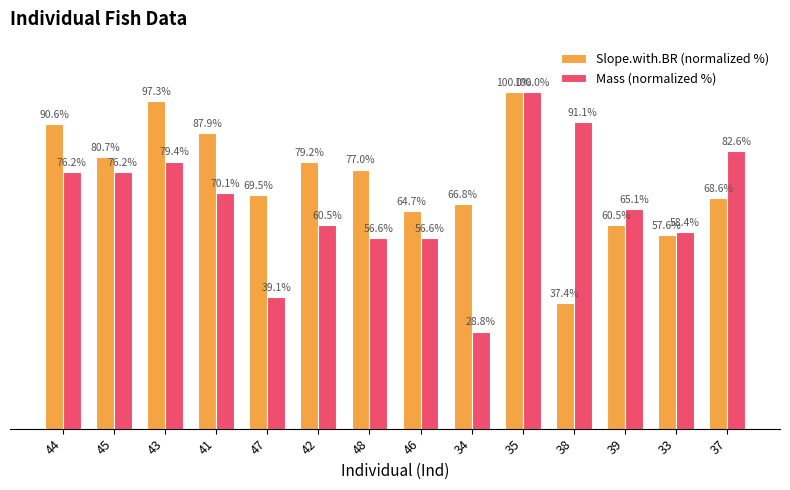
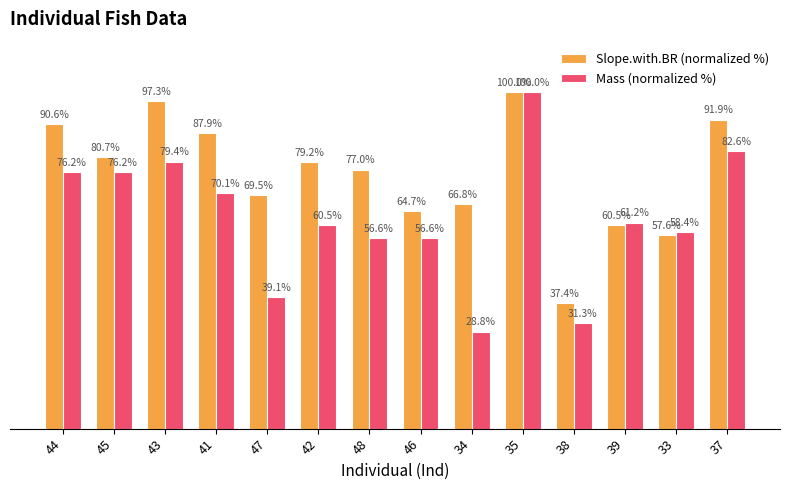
  {
    "Slope.with.BR (normalized %)": {
      "44": "90.6%",
      "45": "80.7%",
      "43": "97.3%",
      "41": "87.9%",
      "47": "69.5%",
      "42": "79.2%",
      "48": "77.0%",
      "46": "64.7%",
      "34": "66.8%",
      "38": "37.4%",
-     "37": "68.6%"
+     "37": "91.9%"
    },
    "Mass (normalized %)": {
      "44": "76.2%",
      "45": "76.2%",
      "43": "79.4%",
      "41": "70.1%",
      "47": "39.1%",
      "42": "60.5%",
      "48": "56.6%",
      "46": "56.6%",
      "34": "28.8%",
-     "38": "91.1%",
-     "39": "65.1%",
+     "38": "31.3%",
+     "39": "61.2%",
      "37": "82.6%"
    }
  }
